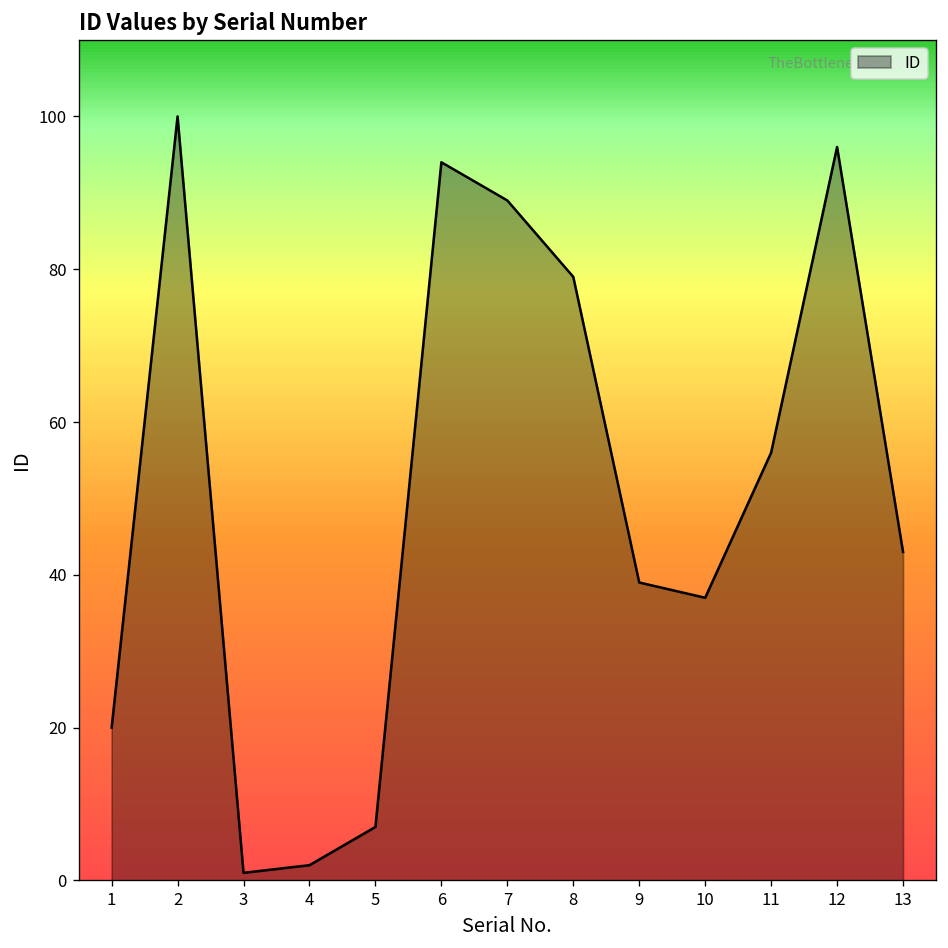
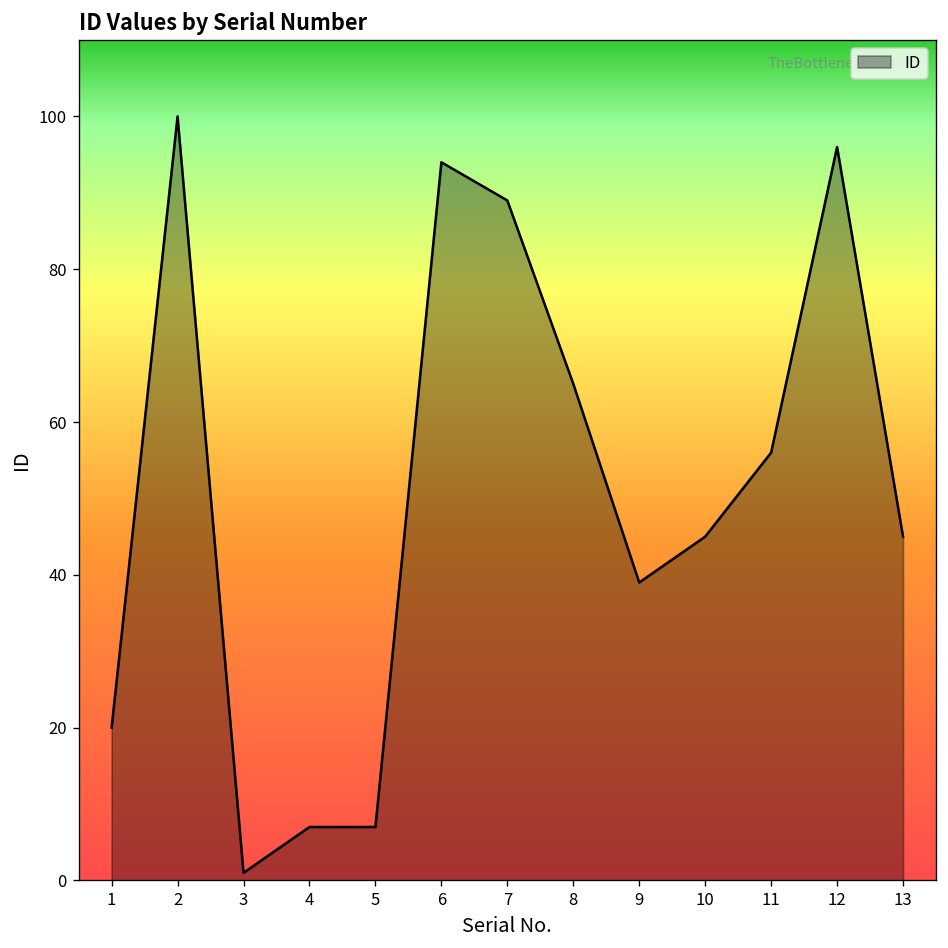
  {
    "1": 20,
    "2": 100,
    "3": 1,
-   "4": 2,
+   "4": 7,
    "5": 7,
    "6": 94,
    "7": 89,
-   "8": 79,
+   "8": 65,
    "9": 39,
-   "10": 37,
+   "10": 45,
    "11": 56,
    "12": 96,
-   "13": 43
+   "13": 45
  }
